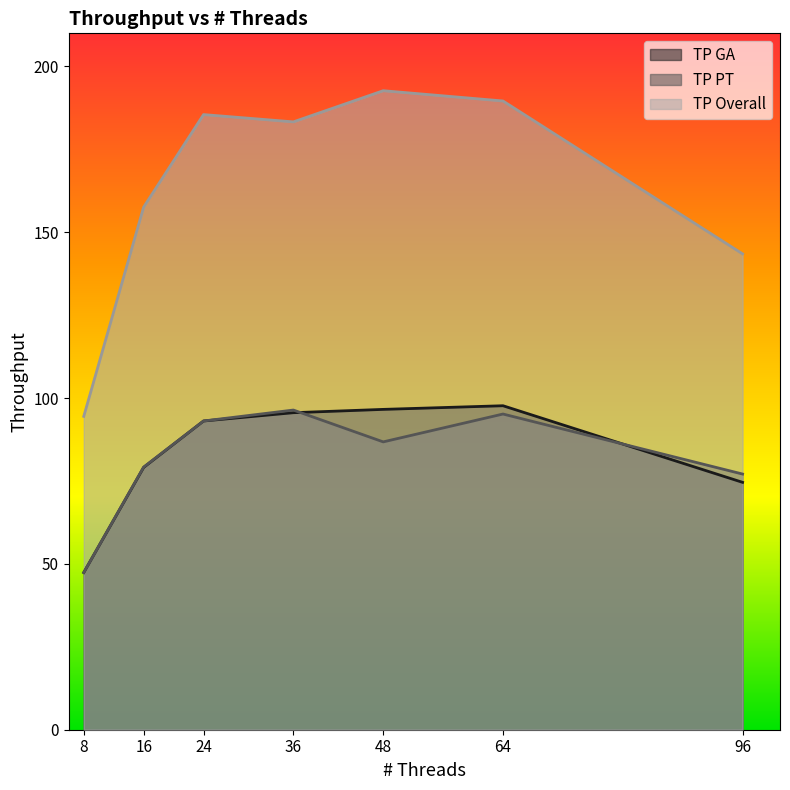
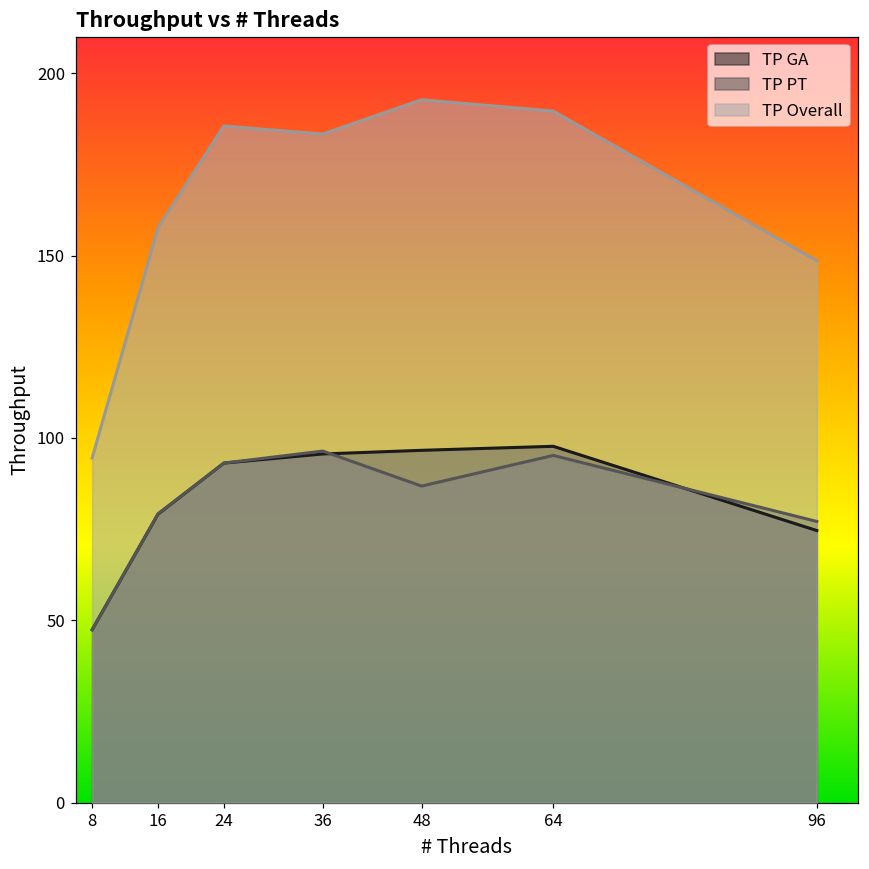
  {
    "TP GA": {
      "36": 96,
      "48": 97,
      "64": 98,
      "96": 75
    },
    "TP PT": {
      "36": 96,
      "48": 87,
      "64": 95,
      "96": 77
    },
    "TP Overall": {
      "8": 95,
      "16": 158,
      "24": 186,
      "36": 183,
      "48": 193,
      "64": 190,
-     "96": 144
+     "96": 149
    }
  }
